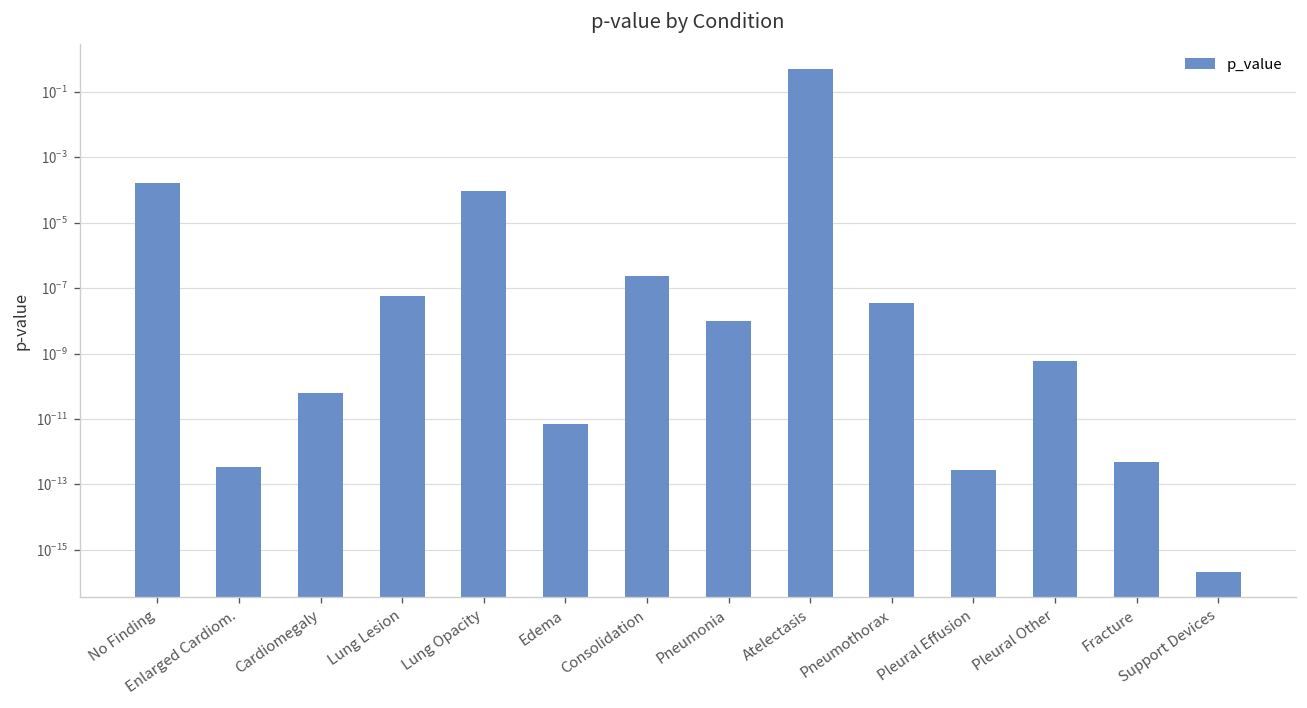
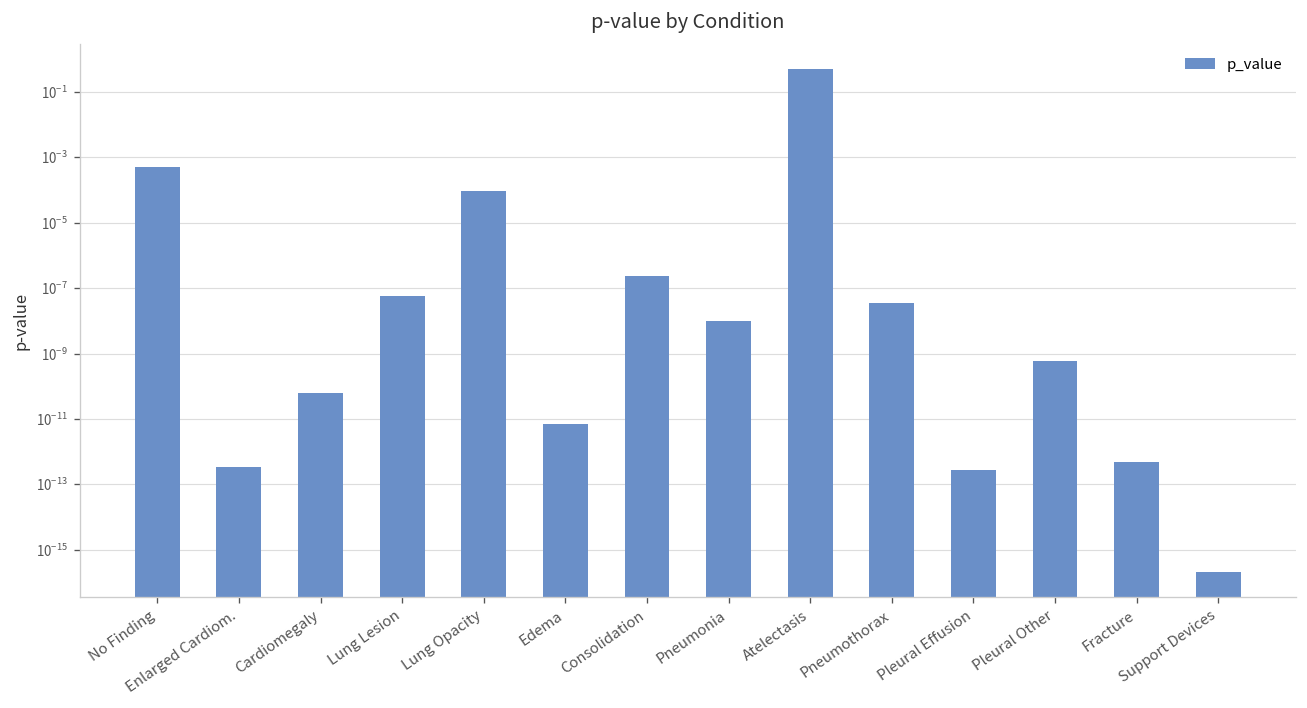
  {
-   "No Finding": 0.0002,
+   "No Finding": 0.0005,
    "Enlarged Cardiom.": 0.000000000000,
    "Cardiomegaly": 0.00000000006,
    "Lung Lesion": 0.00000006,
    "Lung Opacity": 0.0001,
    "Edema": 0.000000000007,
    "Consolidation": 0.0000002,
    "Pneumonia": 0.000000010,
    "Atelectasis": 0.5,
    "Pneumothorax": 0.00000004,
    "Pleural Effusion": 0.000000000000,
    "Pleural Other": 0.0000000006,
    "Fracture": 0.000000000000,
    "Support Devices": 0.000000000000
  }
